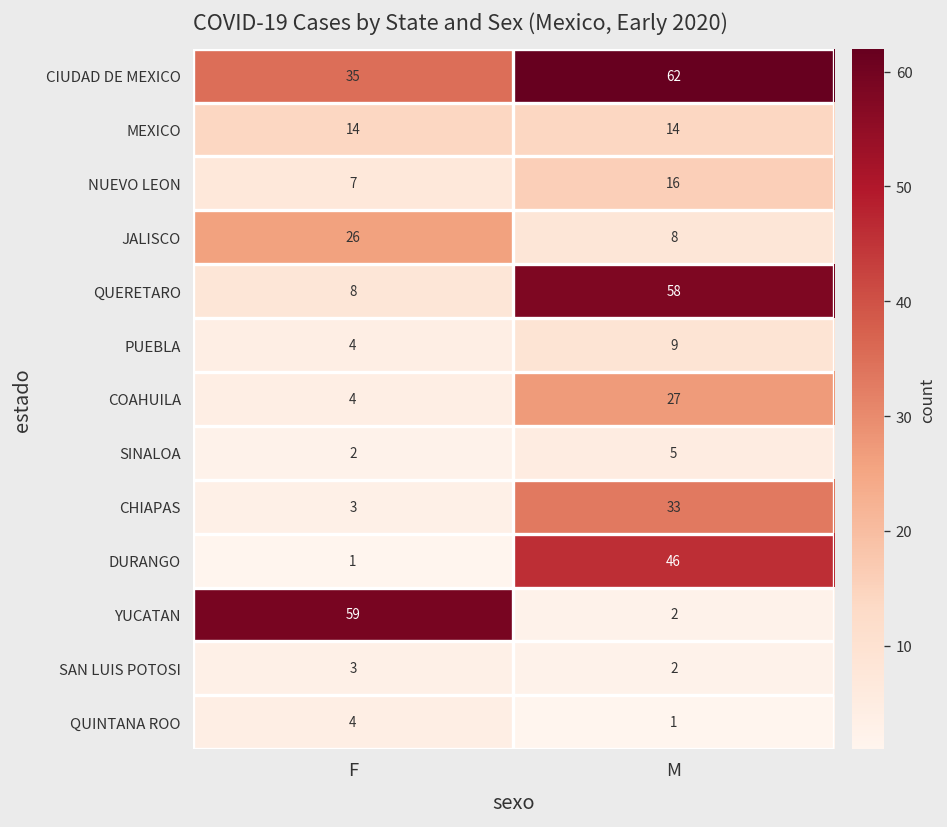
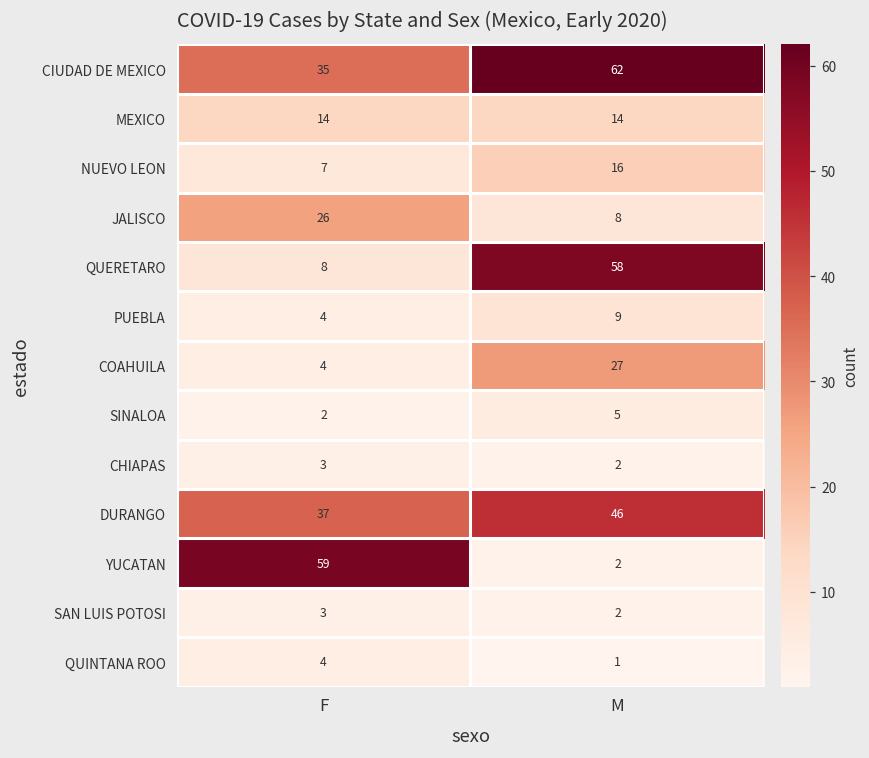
  {
    "CIUDAD DE MEXICO": {
      "F": 35,
      "M": 62
    },
    "MEXICO": {
      "F": 14,
      "M": 14
    },
    "NUEVO LEON": {
      "F": 7,
      "M": 16
    },
    "JALISCO": {
      "F": 26,
      "M": 8
    },
    "QUERETARO": {
      "F": 8,
      "M": 58
    },
    "PUEBLA": {
      "F": 4,
      "M": 9
    },
    "COAHUILA": {
      "F": 4,
      "M": 27
    },
    "SINALOA": {
      "F": 2,
      "M": 5
    },
    "CHIAPAS": {
      "F": 3,
-     "M": 33
+     "M": 2
    },
    "DURANGO": {
-     "F": 1,
+     "F": 37,
      "M": 46
    },
    "YUCATAN": {
      "F": 59,
      "M": 2
    },
    "SAN LUIS POTOSI": {
      "F": 3,
      "M": 2
    },
    "QUINTANA ROO": {
      "F": 4,
      "M": 1
    }
  }
